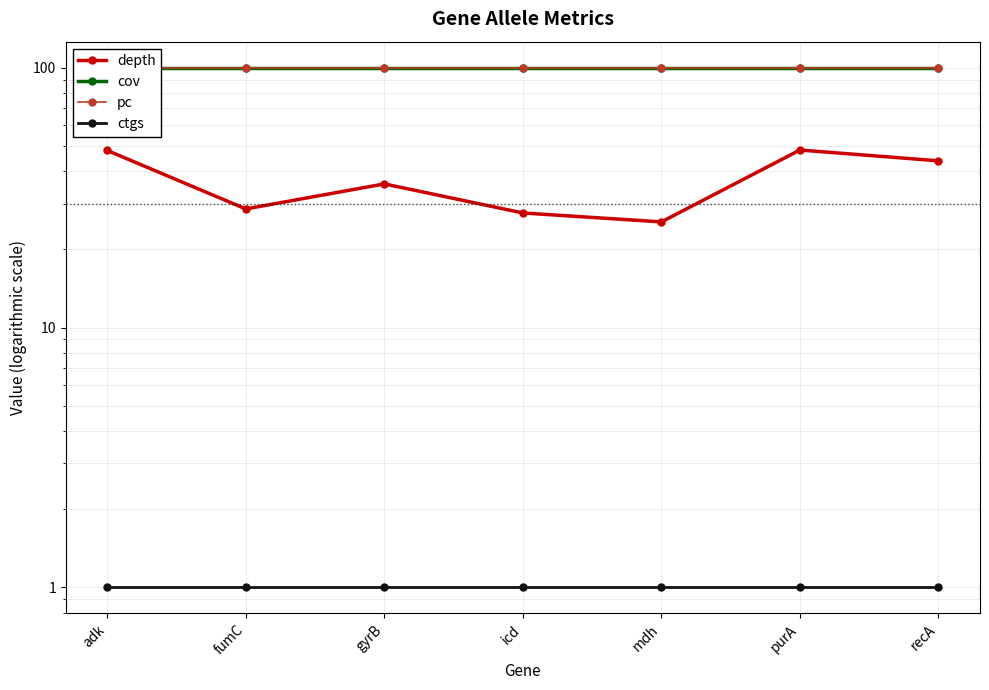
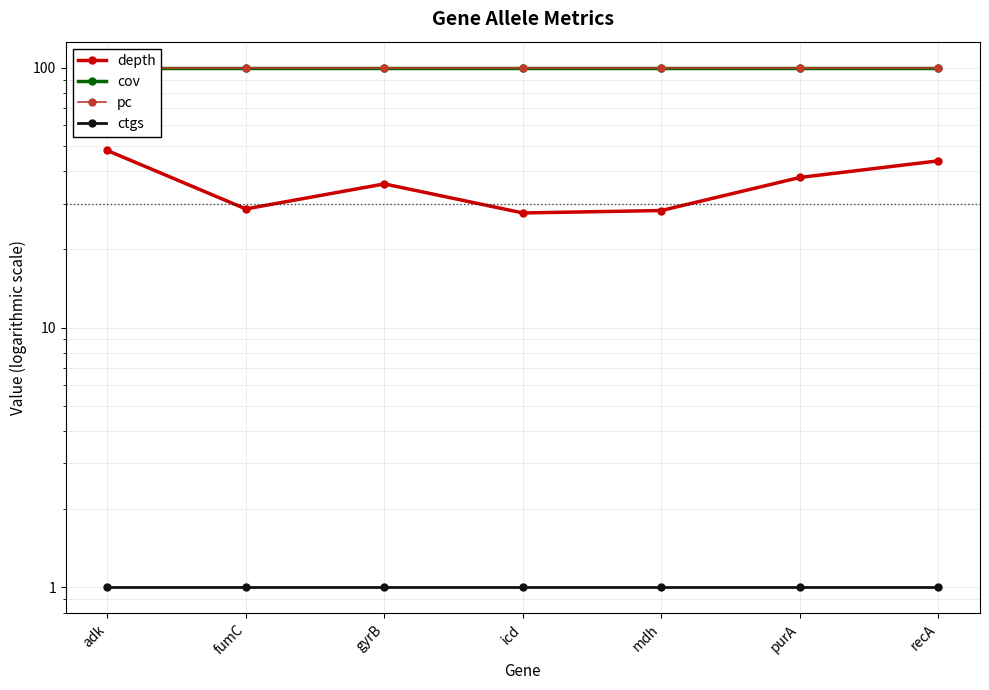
  {
    "depth": {
      "adk": 48,
      "fumC": 29,
      "gyrB": 36,
      "icd": 28,
-     "mdh": 26,
-     "purA": 48,
+     "mdh": 28,
+     "purA": 38,
      "recA": 44
    },
    "pc": {
      "fumC": 100,
      "gyrB": 100,
      "icd": 100,
      "mdh": 100,
      "purA": 100,
      "recA": 100
    },
    "ctgs": {
      "adk": 1,
      "fumC": 1,
      "gyrB": 1,
      "icd": 1,
      "mdh": 1,
      "purA": 1,
      "recA": 1
    }
  }
